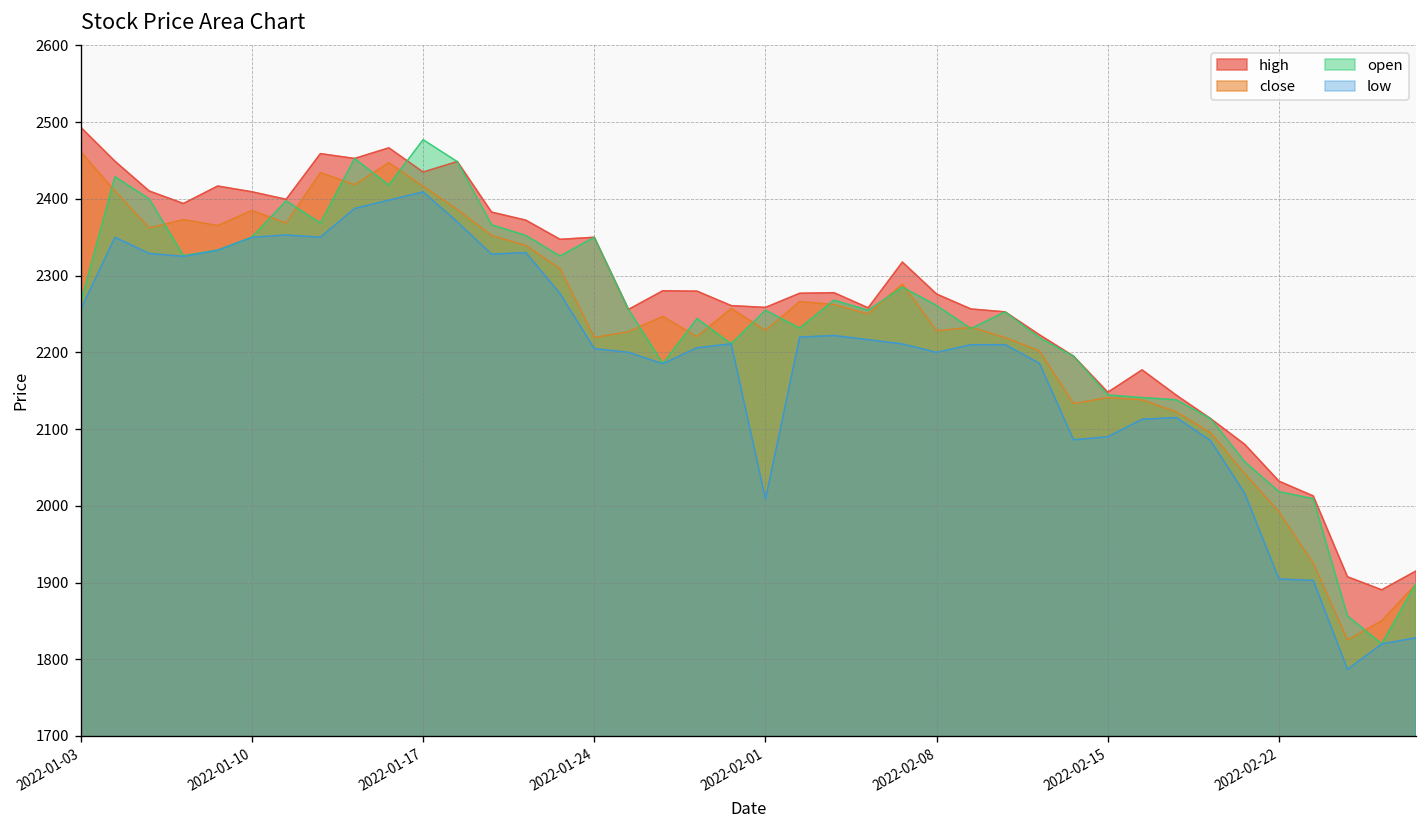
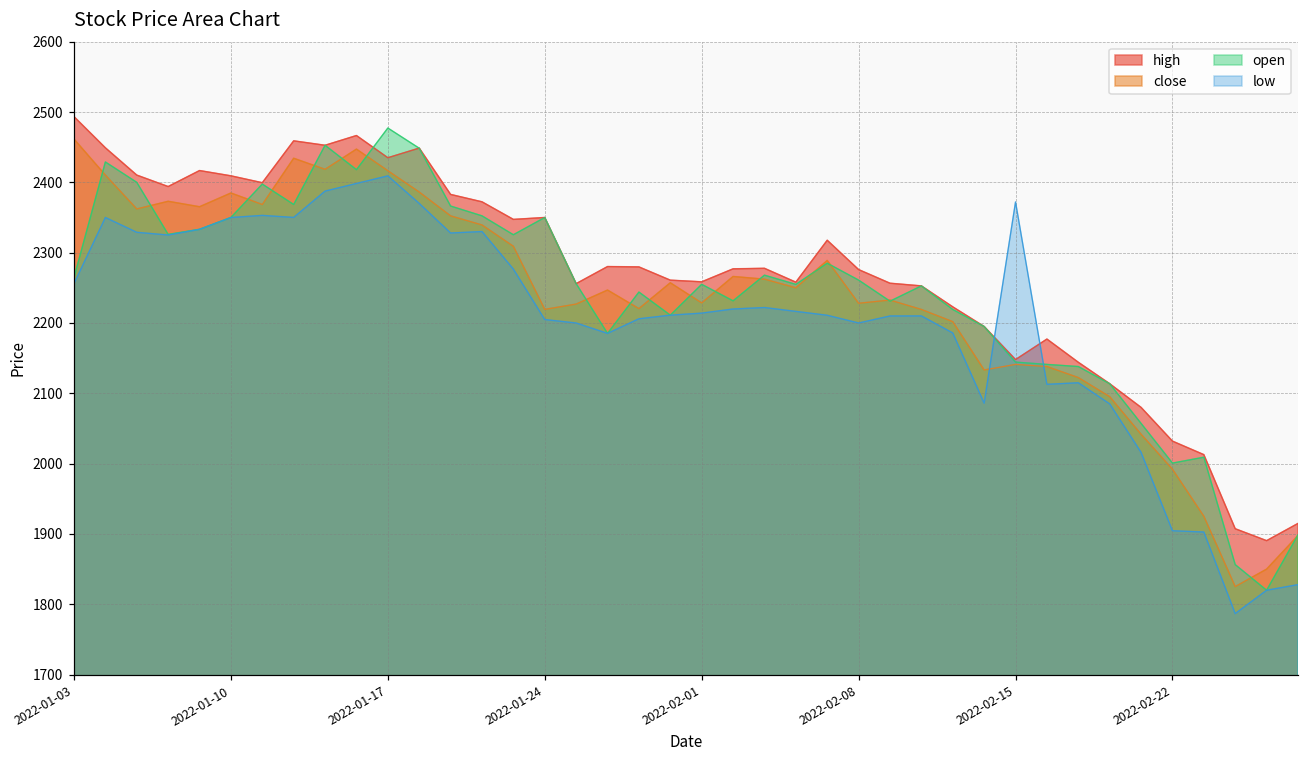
  {
    "open": {
      "2022-01-03": 2260,
      "2022-01-17": 2480,
      "2022-02-08": 2260,
-     "2022-02-22": 2020
+     "2022-02-22": 2000
    },
    "low": {
      "2022-01-03": 2260,
      "2022-01-17": 2410,
      "2022-01-24": 2200,
-     "2022-02-01": 2010,
+     "2022-02-01": 2210,
      "2022-02-08": 2200,
-     "2022-02-15": 2090,
+     "2022-02-15": 2370,
      "2022-02-22": 1900
    }
  }
